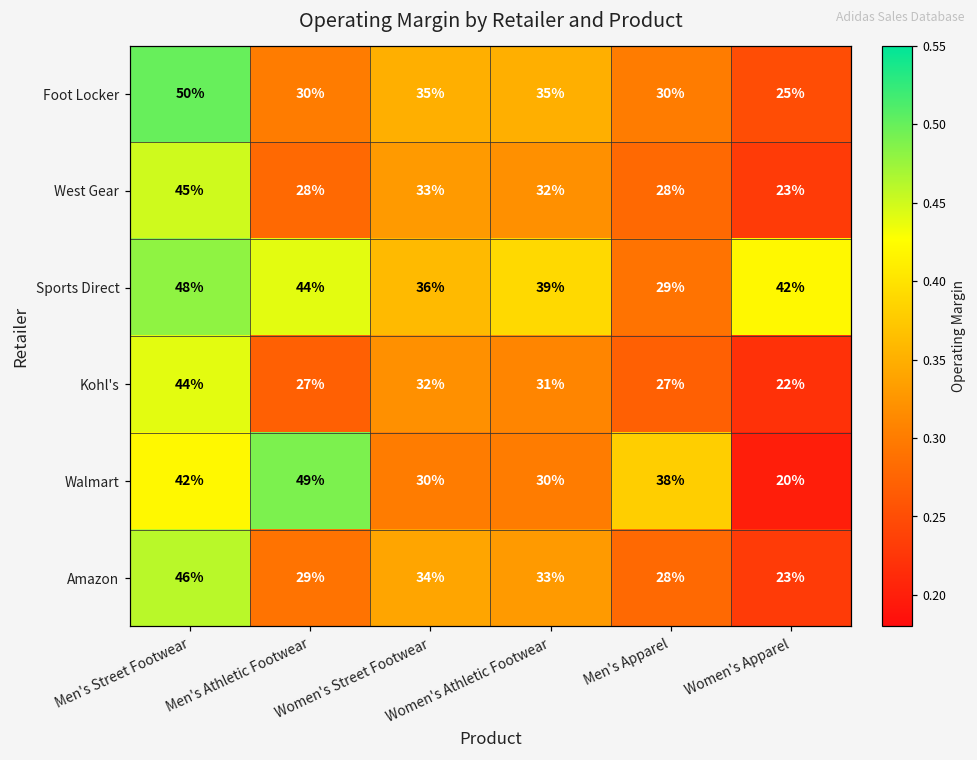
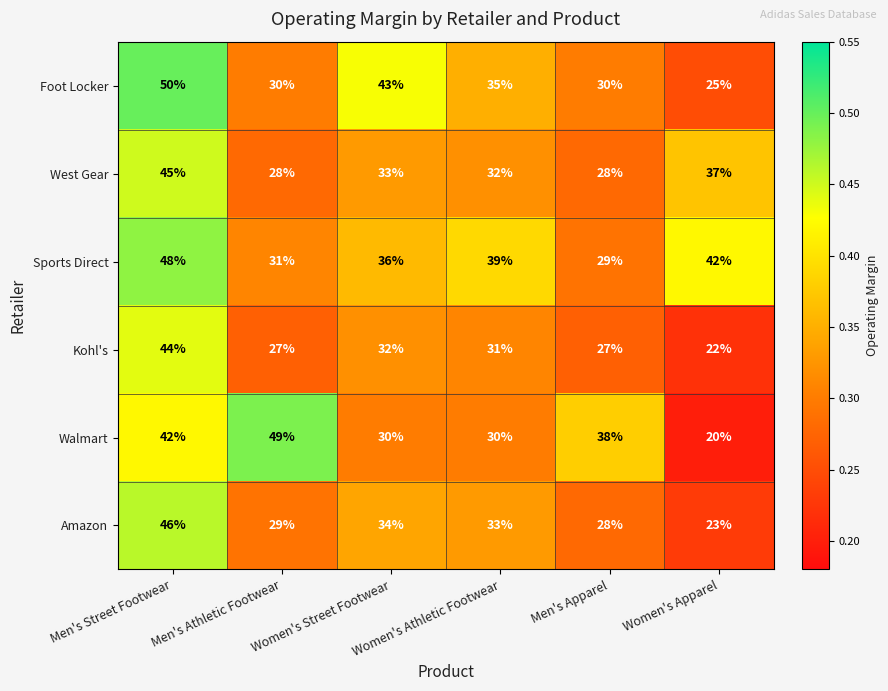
  {
    "Foot Locker": {
      "Men's Street Footwear": "50%",
      "Men's Athletic Footwear": "30%",
-     "Women's Street Footwear": "35%",
+     "Women's Street Footwear": "43%",
      "Women's Athletic Footwear": "35%",
      "Men's Apparel": "30%",
      "Women's Apparel": "25%"
    },
    "West Gear": {
      "Men's Street Footwear": "45%",
      "Men's Athletic Footwear": "28%",
      "Women's Street Footwear": "33%",
      "Women's Athletic Footwear": "32%",
      "Men's Apparel": "28%",
-     "Women's Apparel": "23%"
+     "Women's Apparel": "37%"
    },
    "Sports Direct": {
      "Men's Street Footwear": "48%",
-     "Men's Athletic Footwear": "44%",
+     "Men's Athletic Footwear": "31%",
      "Women's Street Footwear": "36%",
      "Women's Athletic Footwear": "39%",
      "Men's Apparel": "29%",
      "Women's Apparel": "42%"
    },
    "Kohl's": {
      "Men's Street Footwear": "44%",
      "Men's Athletic Footwear": "27%",
      "Women's Street Footwear": "32%",
      "Women's Athletic Footwear": "31%",
      "Men's Apparel": "27%",
      "Women's Apparel": "22%"
    },
    "Walmart": {
      "Men's Street Footwear": "42%",
      "Men's Athletic Footwear": "49%",
      "Women's Street Footwear": "30%",
      "Women's Athletic Footwear": "30%",
      "Men's Apparel": "38%",
      "Women's Apparel": "20%"
    },
    "Amazon": {
      "Men's Street Footwear": "46%",
      "Men's Athletic Footwear": "29%",
      "Women's Street Footwear": "34%",
      "Women's Athletic Footwear": "33%",
      "Men's Apparel": "28%",
      "Women's Apparel": "23%"
    }
  }
